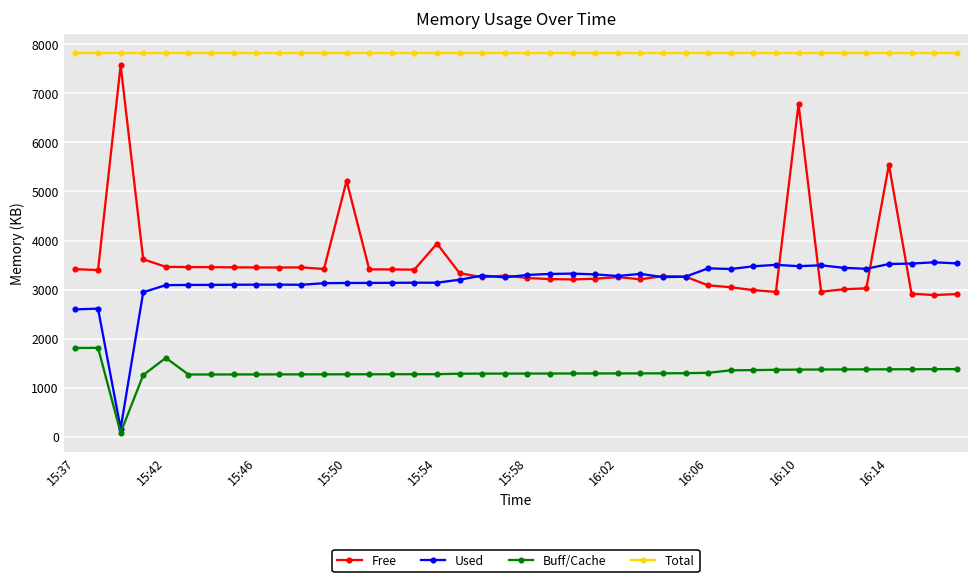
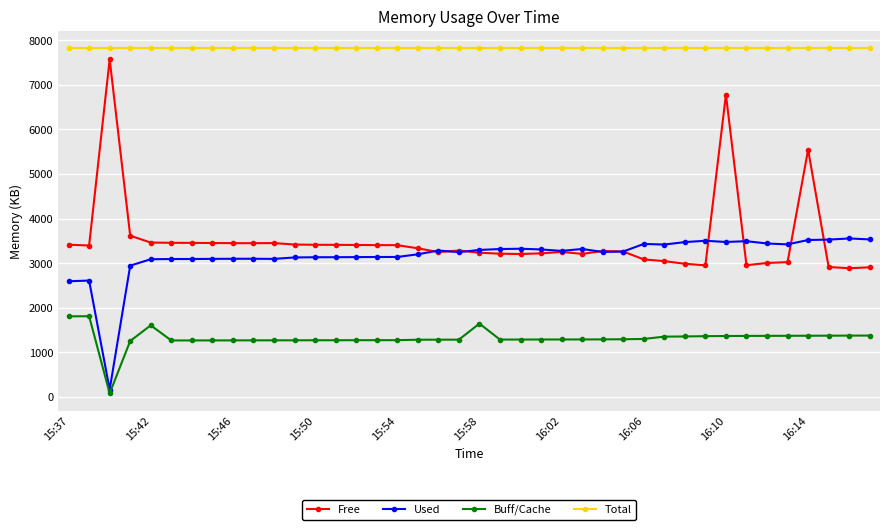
  {
    "Free": {
      "15:37": 3400,
      "15:42": 3500,
      "15:46": 3500,
-     "15:50": 5200,
-     "15:54": 3900,
+     "15:50": 3400,
+     "15:54": 3400,
      "15:58": 3200,
      "16:06": 3100,
      "16:10": 6800,
      "16:14": 5500
    },
    "Used": {
      "15:37": 2600,
      "15:42": 3100,
      "15:46": 3100,
      "15:50": 3100,
      "15:54": 3100,
      "15:58": 3300,
      "16:06": 3400,
      "16:10": 3500,
      "16:14": 3500
    },
    "Buff/Cache": {
      "15:37": 1800,
      "15:42": 1600,
      "15:46": 1300,
      "15:50": 1300,
      "15:54": 1300,
-     "15:58": 1300,
+     "15:58": 1600,
      "16:02": 1300,
      "16:06": 1300,
      "16:10": 1400,
      "16:14": 1400
    },
    "Total": {
      "15:37": 7800,
      "15:42": 7800,
      "15:46": 7800,
      "15:50": 7800,
      "15:54": 7800,
      "15:58": 7800,
      "16:02": 7800,
      "16:06": 7800,
      "16:10": 7800,
      "16:14": 7800
    }
  }
